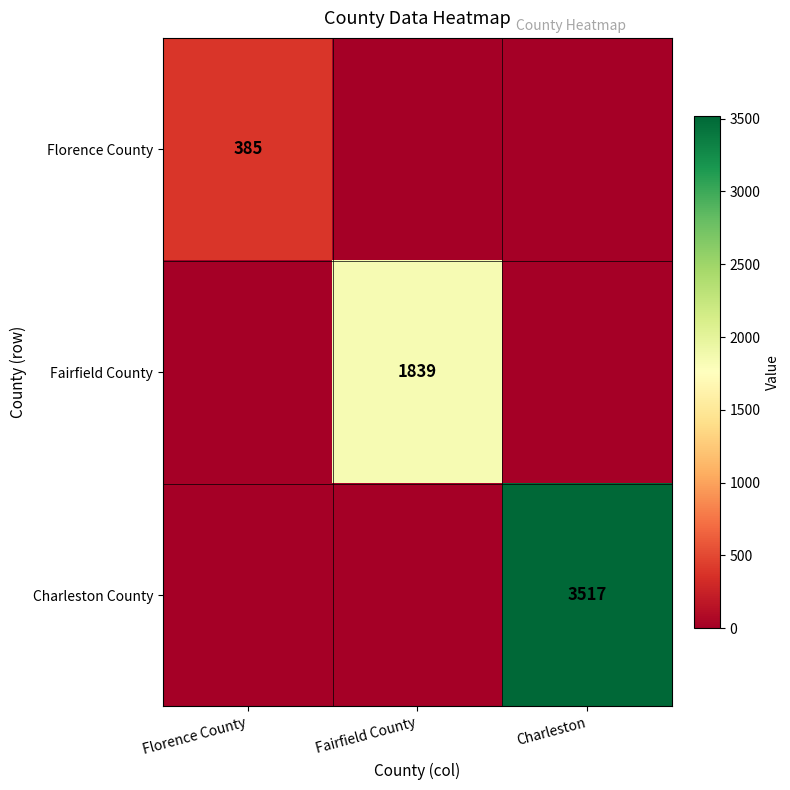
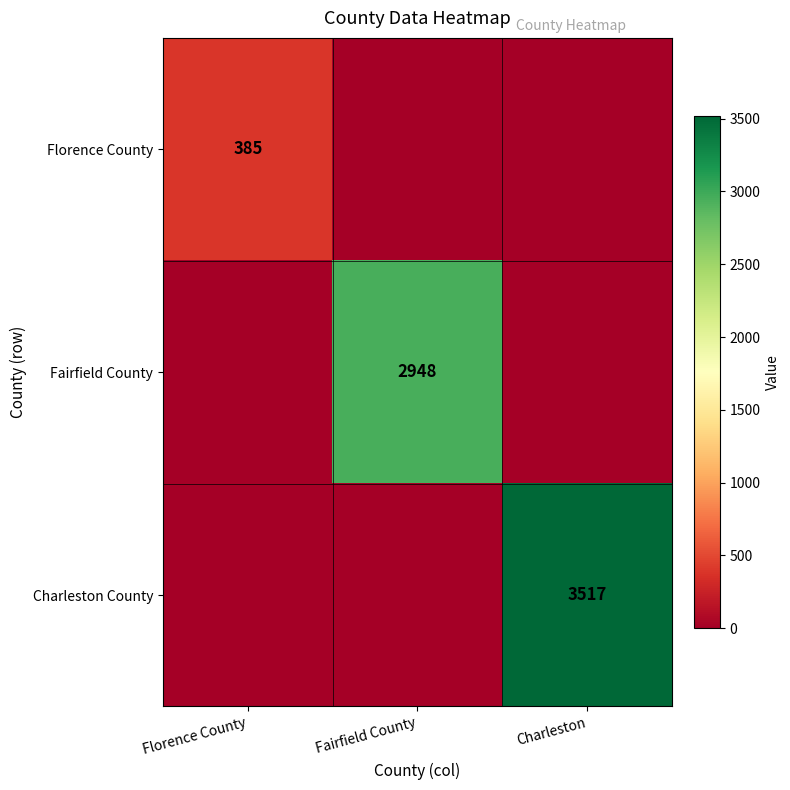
  {
    "Florence County": {
      "Florence County": 385
    },
    "Fairfield County": {
-     "Fairfield County": 1839
+     "Fairfield County": 2948
    },
    "Charleston County": {
      "Charleston": 3517
    }
  }
